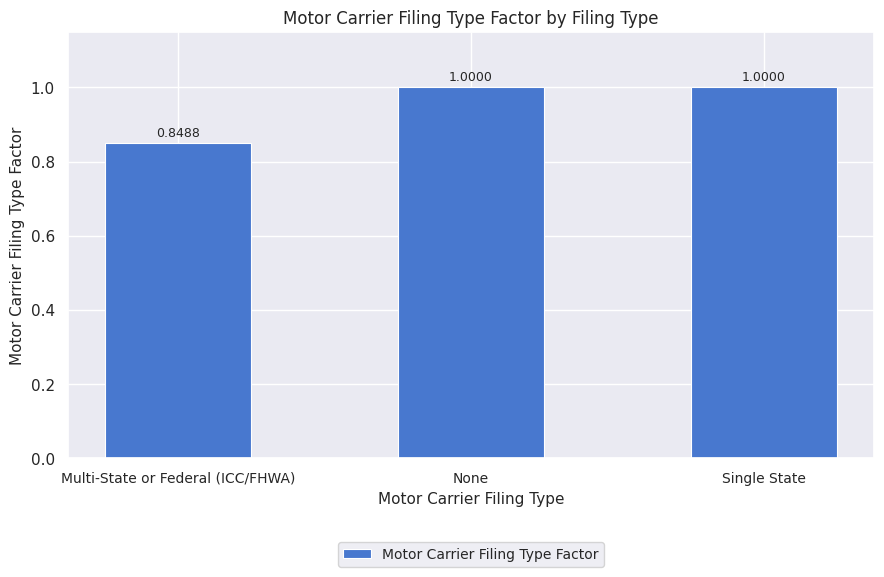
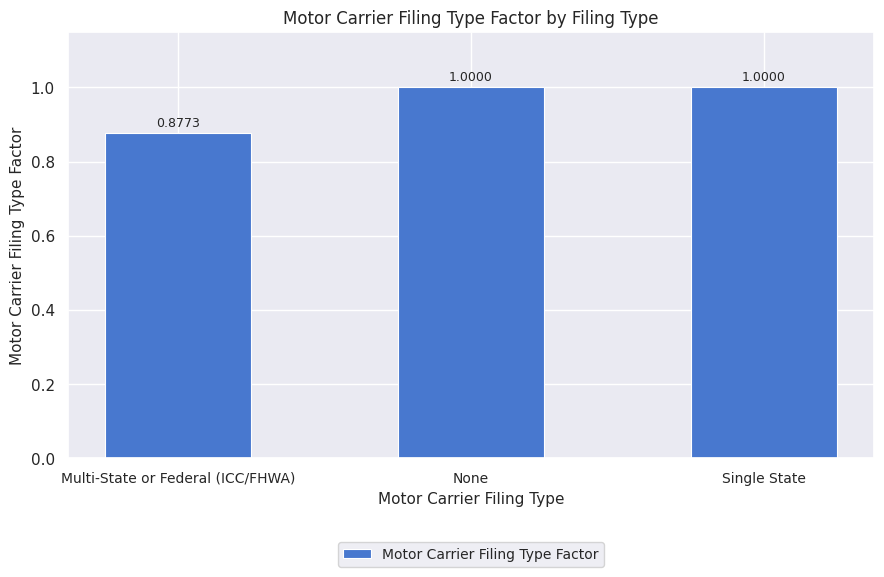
  {
-   "Multi-State or Federal (ICC/FHWA)": 0.8488,
+   "Multi-State or Federal (ICC/FHWA)": 0.8773,
    "None": 1.0000,
    "Single State": 1.0000
  }
